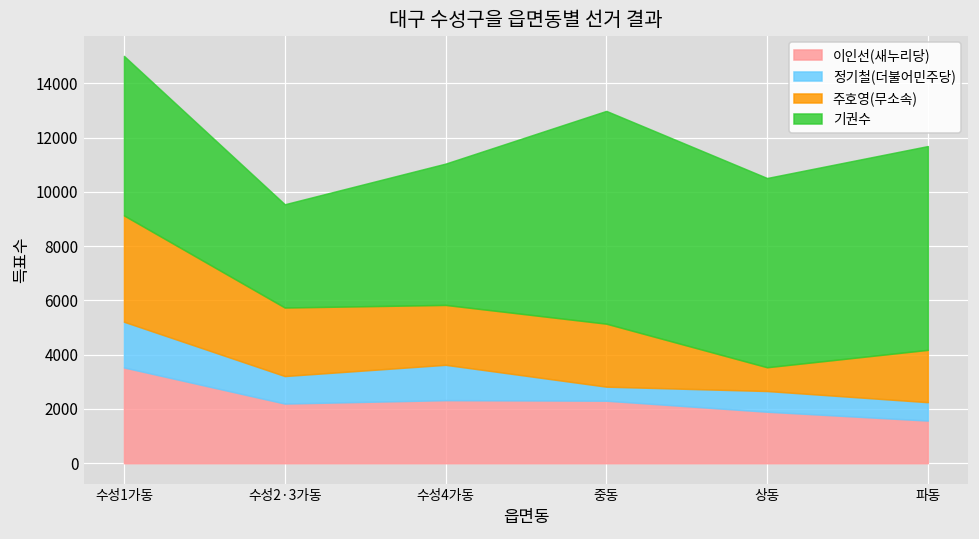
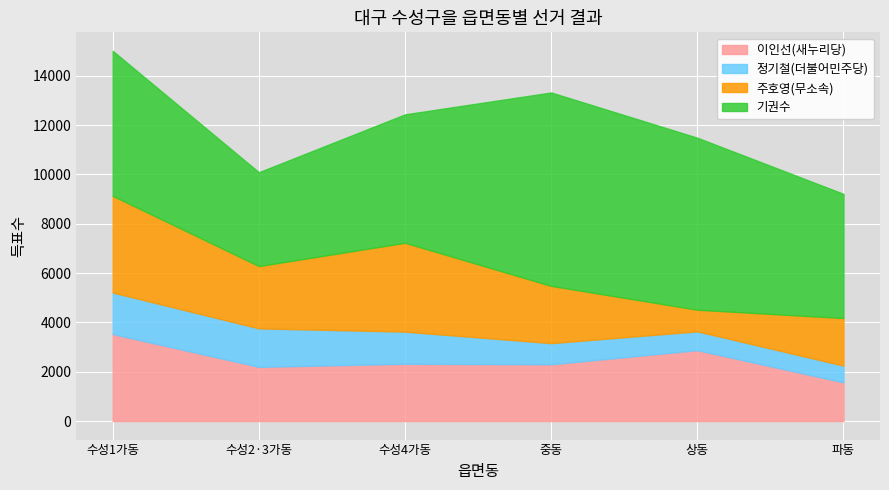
  {
    "이인선(새누리당)": {
      "수성1가동": 3500,
      "수성2·3가동": 2200,
      "수성4가동": 2300,
      "중동": 2300,
-     "상동": 1900,
+     "상동": 2900,
      "파동": 1600
    },
    "정기철(더불어민주당)": {
      "수성1가동": 1700,
-     "수성2·3가동": 1000,
+     "수성2·3가동": 1600,
      "수성4가동": 1300,
-     "중동": 500,
+     "중동": 900,
      "상동": 800,
      "파동": 700
    },
    "주호영(무소속)": {
      "수성1가동": 3900,
      "수성2·3가동": 2500,
-     "수성4가동": 2200,
+     "수성4가동": 3600,
      "중동": 2300,
      "상동": 900,
      "파동": 1900
    },
    "기권수": {
      "수성1가동": 5900,
      "수성2·3가동": 3800,
      "수성4가동": 5200,
      "중동": 7800,
      "상동": 7000,
-     "파동": 7500
+     "파동": 5000
    }
  }
